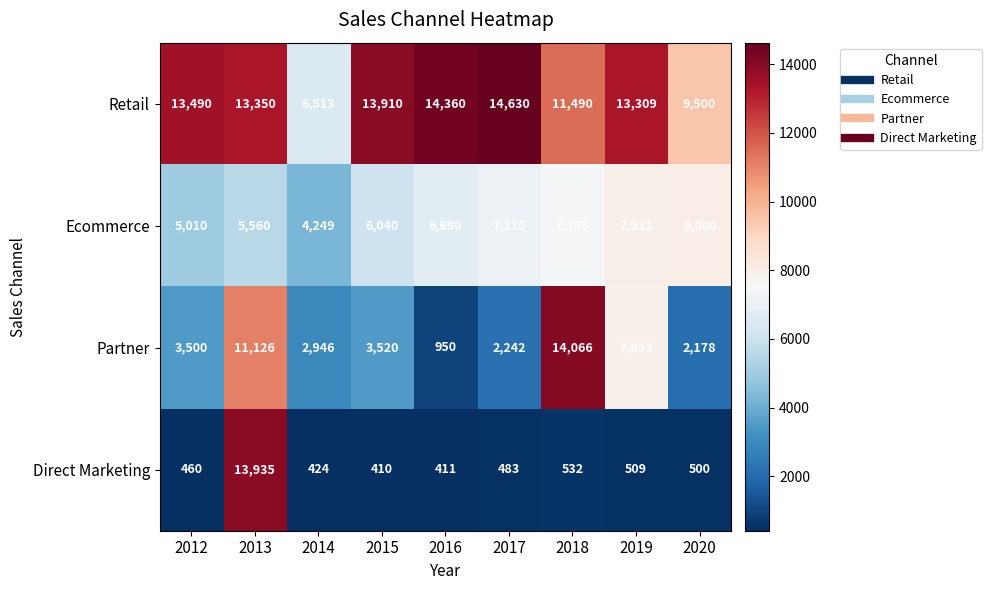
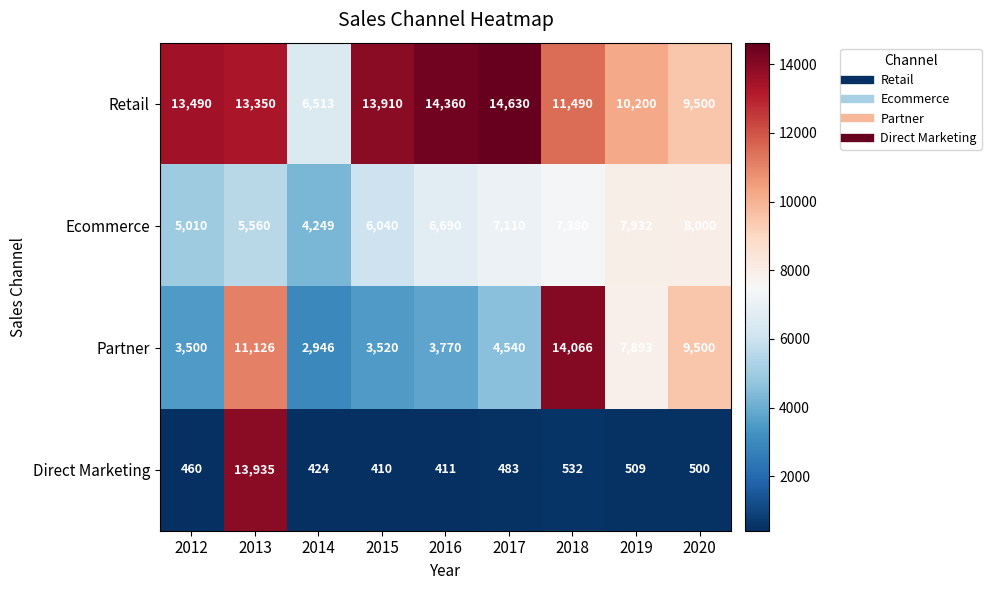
  {
    "Retail": {
      "2012": "13,490",
      "2013": "13,350",
      "2015": "13,910",
      "2016": "14,360",
      "2017": "14,630",
      "2018": "11,490",
-     "2019": "13,309",
+     "2019": "10,200",
      "2020": "9,500"
    },
    "Ecommerce": {
      "2012": "5,010",
      "2013": "5,560",
      "2014": "4,249",
      "2015": "6,040"
    },
    "Partner": {
      "2012": "3,500",
      "2013": "11,126",
      "2014": "2,946",
      "2015": "3,520",
-     "2016": "950",
-     "2017": "2,242",
+     "2016": "3,770",
+     "2017": "4,540",
      "2018": "14,066",
-     "2020": "2,178"
+     "2020": "9,500"
    },
    "Direct Marketing": {
      "2012": "460",
      "2013": "13,935",
      "2014": "424",
      "2015": "410",
      "2016": "411",
      "2017": "483",
      "2018": "532",
      "2019": "509",
      "2020": "500"
    }
  }
